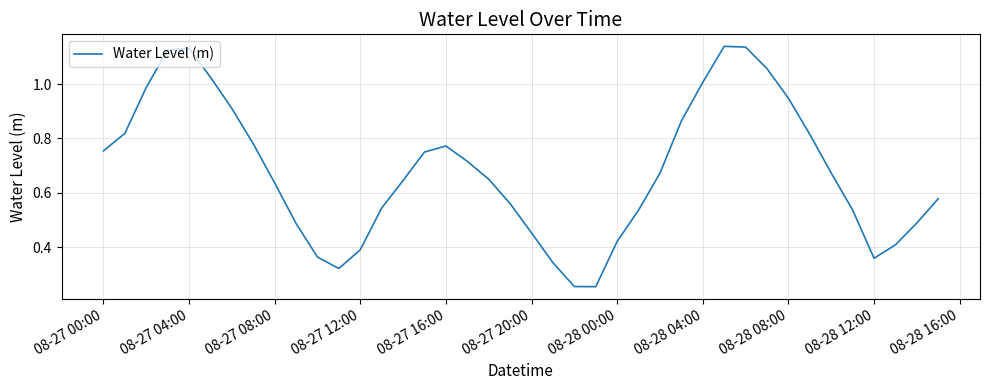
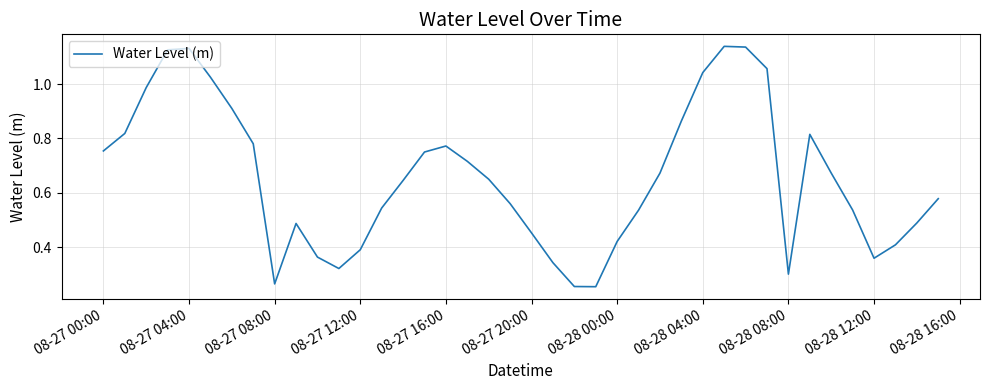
  {
    "08-27 00:00": 0.75,
-   "08-27 08:00": 0.64,
+   "08-27 08:00": 0.26,
    "08-27 12:00": 0.39,
    "08-27 16:00": 0.77,
    "08-27 20:00": 0.45,
    "08-28 00:00": 0.42,
-   "08-28 04:00": 1.01,
-   "08-28 08:00": 0.95,
+   "08-28 04:00": 1.04,
+   "08-28 08:00": 0.30,
    "08-28 12:00": 0.36
  }
